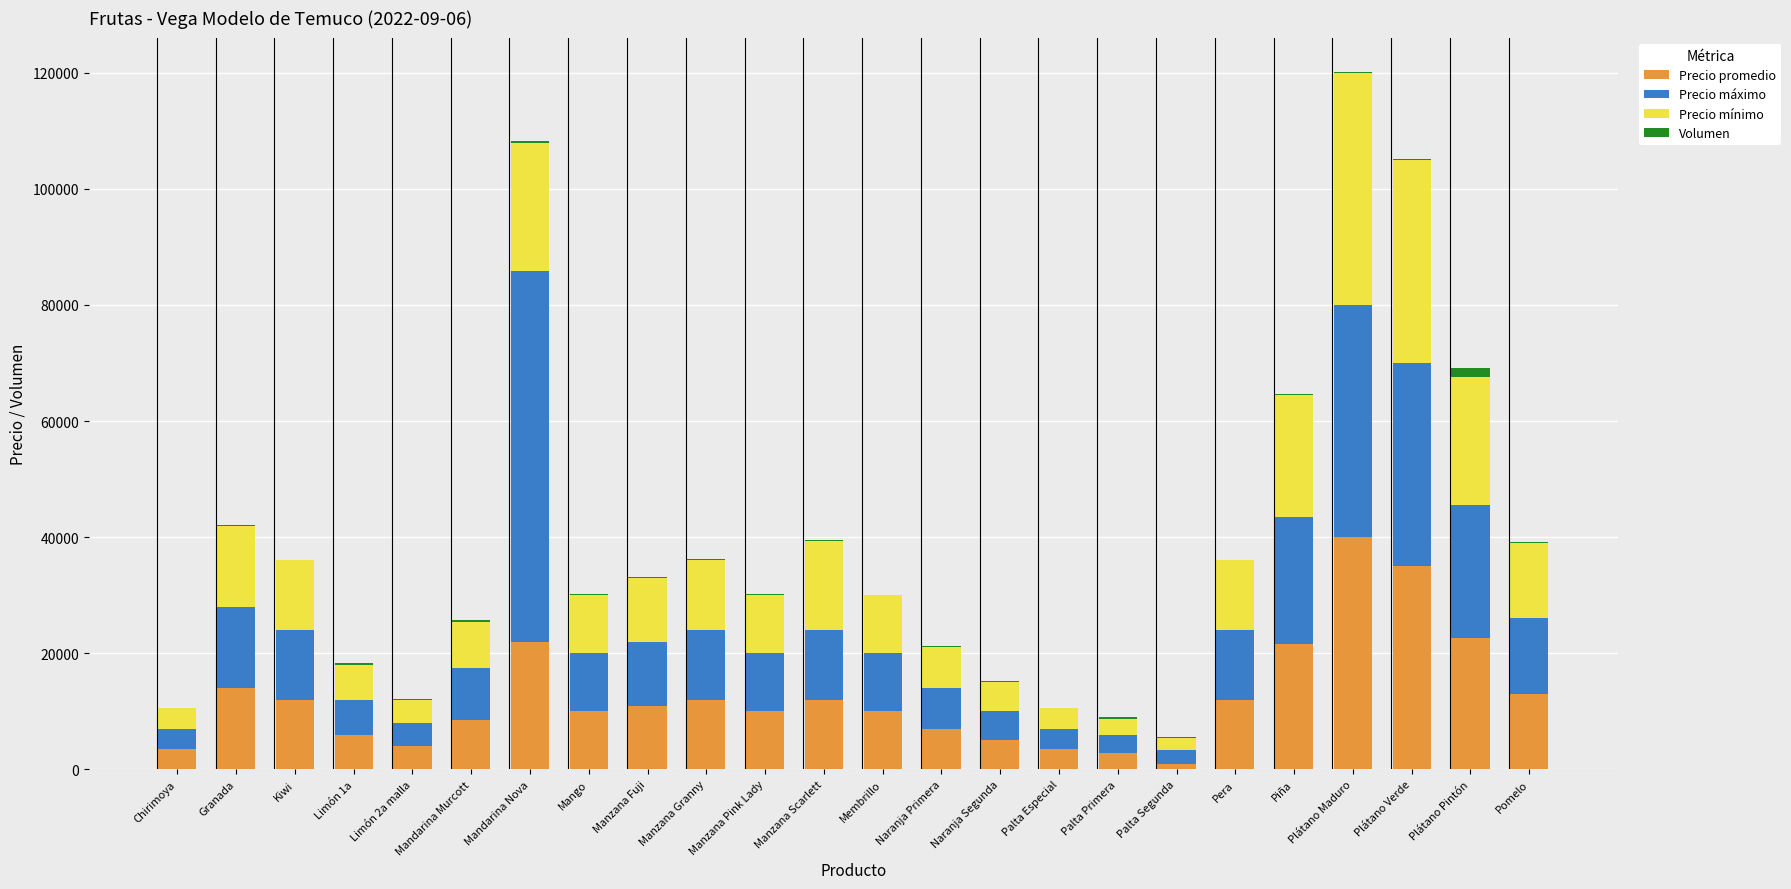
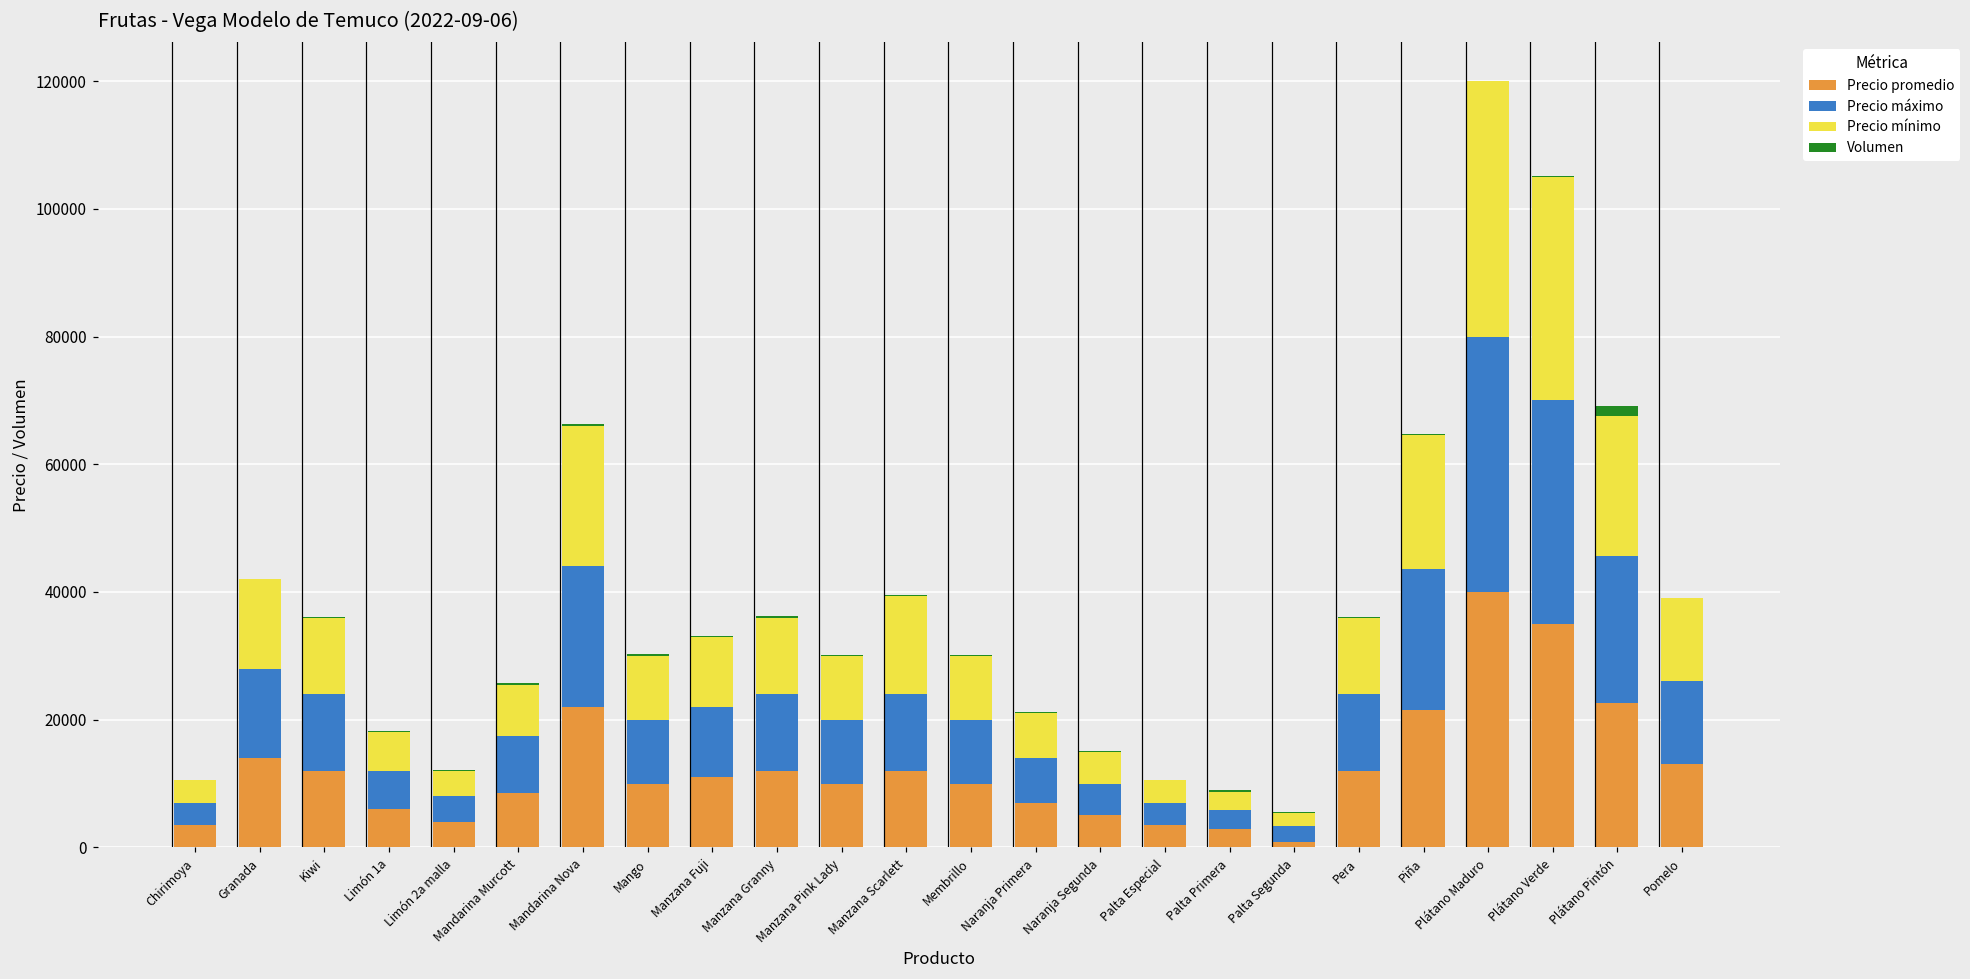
  {
    "Precio promedio": {
      "Chirimoya": 4000,
      "Granada": 14000,
      "Kiwi": 12000,
      "Limón 1a": 6000,
      "Limón 2a malla": 4000,
      "Mandarina Murcott": 8000,
      "Mandarina Nova": 22000,
      "Mango": 10000,
      "Manzana Fuji": 11000,
      "Manzana Granny": 12000,
      "Manzana Pink Lady": 10000,
      "Manzana Scarlett": 12000,
      "Membrillo": 10000,
      "Naranja Primera": 7000,
      "Naranja Segunda": 5000,
      "Palta Especial": 4000,
      "Palta Primera": 3000,
      "Palta Segunda": 1000,
      "Pera": 12000,
      "Piña": 22000,
      "Plátano Maduro": 40000,
      "Plátano Verde": 35000,
      "Plátano Pintón": 23000,
      "Pomelo": 13000
    },
    "Precio máximo": {
      "Chirimoya": 4000,
      "Granada": 14000,
      "Kiwi": 12000,
      "Limón 1a": 6000,
      "Limón 2a malla": 4000,
      "Mandarina Murcott": 9000,
-     "Mandarina Nova": 64000,
+     "Mandarina Nova": 22000,
      "Mango": 10000,
      "Manzana Fuji": 11000,
      "Manzana Granny": 12000,
      "Manzana Pink Lady": 10000,
      "Manzana Scarlett": 12000,
      "Membrillo": 10000,
      "Naranja Primera": 7000,
      "Naranja Segunda": 5000,
      "Palta Especial": 4000,
      "Palta Primera": 3000,
      "Palta Segunda": 3000,
      "Pera": 12000,
      "Piña": 22000,
      "Plátano Maduro": 40000,
      "Plátano Verde": 35000,
      "Plátano Pintón": 23000,
      "Pomelo": 13000
    },
    "Precio mínimo": {
      "Chirimoya": 4000,
      "Granada": 14000,
      "Kiwi": 12000,
      "Limón 1a": 6000,
      "Limón 2a malla": 4000,
      "Mandarina Murcott": 8000,
      "Mandarina Nova": 22000,
      "Mango": 10000,
      "Manzana Fuji": 11000,
      "Manzana Granny": 12000,
      "Manzana Pink Lady": 10000,
      "Manzana Scarlett": 15000,
      "Membrillo": 10000,
      "Naranja Primera": 7000,
      "Naranja Segunda": 5000,
      "Palta Especial": 4000,
      "Palta Primera": 3000,
      "Palta Segunda": 2000,
      "Pera": 12000,
      "Piña": 21000,
      "Plátano Maduro": 40000,
      "Plátano Verde": 35000,
      "Plátano Pintón": 22000,
      "Pomelo": 13000
    },
    "Volumen": {
      "Plátano Pintón": 2000
    }
  }
